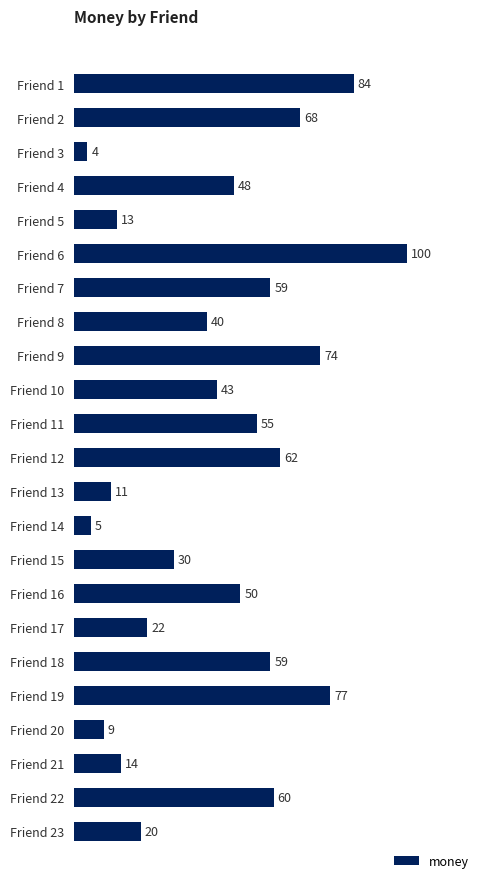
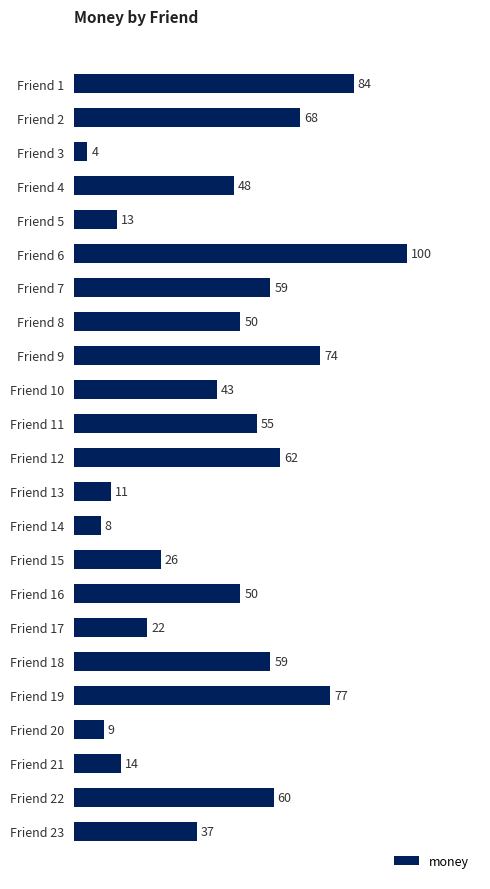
  {
    "Friend 1": 84,
    "Friend 2": 68,
    "Friend 3": 4,
    "Friend 4": 48,
    "Friend 5": 13,
    "Friend 6": 100,
    "Friend 7": 59,
-   "Friend 8": 40,
+   "Friend 8": 50,
    "Friend 9": 74,
    "Friend 10": 43,
    "Friend 11": 55,
    "Friend 12": 62,
    "Friend 13": 11,
-   "Friend 14": 5,
-   "Friend 15": 30,
+   "Friend 14": 8,
+   "Friend 15": 26,
    "Friend 16": 50,
    "Friend 17": 22,
    "Friend 18": 59,
    "Friend 19": 77,
    "Friend 20": 9,
    "Friend 21": 14,
    "Friend 22": 60,
-   "Friend 23": 20
+   "Friend 23": 37
  }
